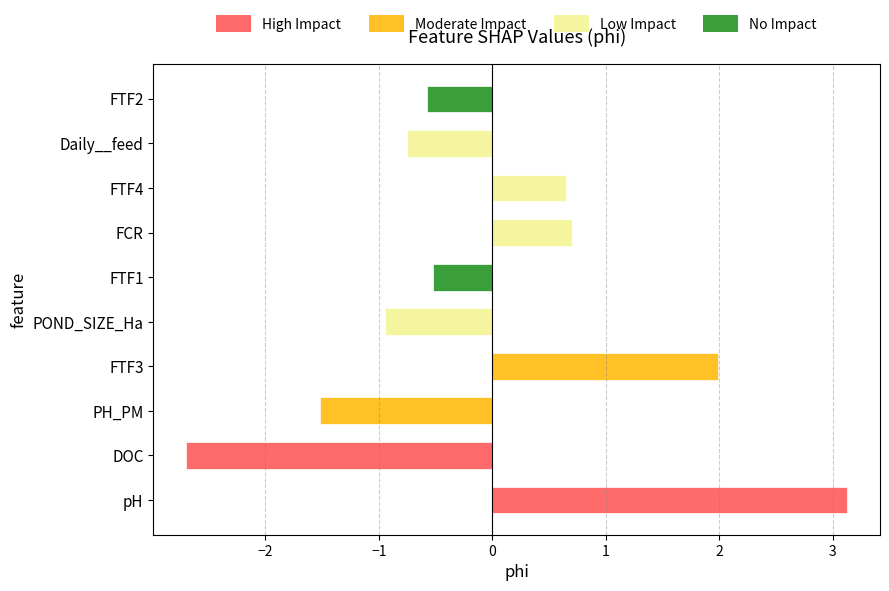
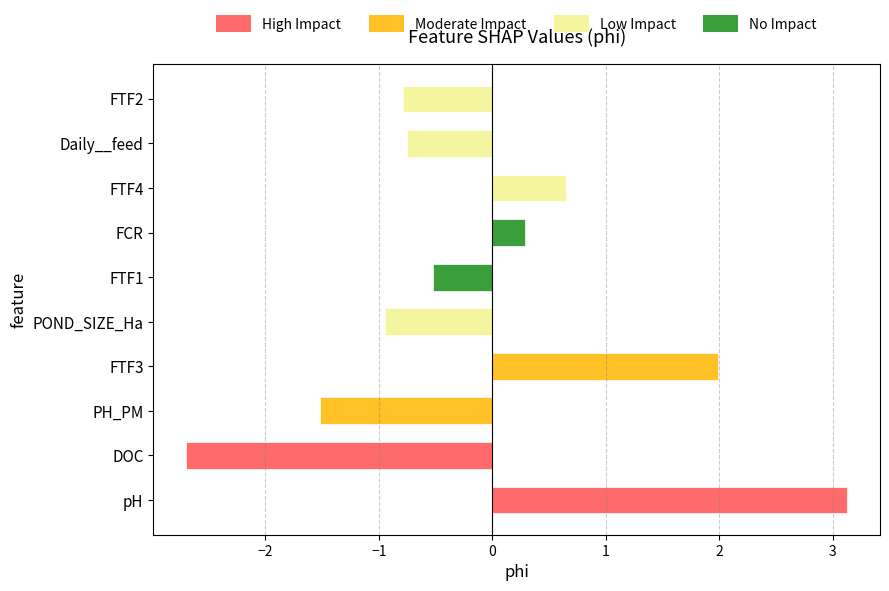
  {
-   "FTF2": -0.57,
+   "FTF2": -0.79,
    "Daily__feed": -0.75,
    "FTF4": 0.65,
-   "FCR": 0.70,
+   "FCR": 0.29,
    "FTF1": -0.52,
    "POND_SIZE_Ha": -0.94,
    "FTF3": 1.99,
    "PH_PM": -1.51,
    "DOC": -2.70,
    "pH": 3.13
  }
